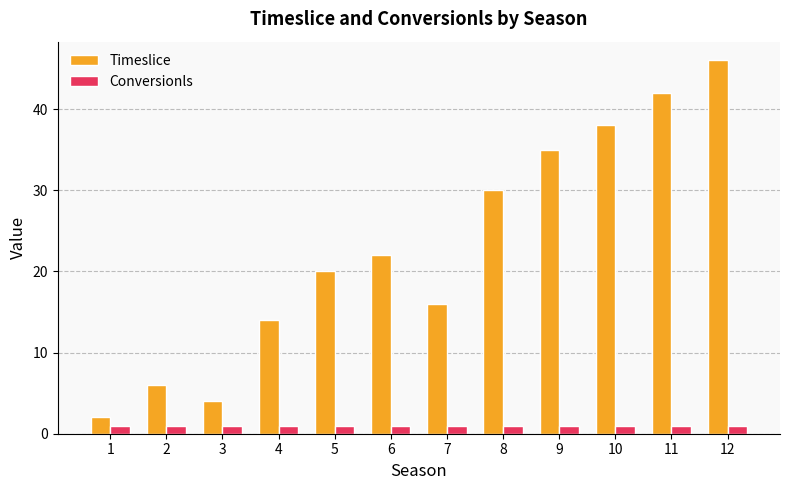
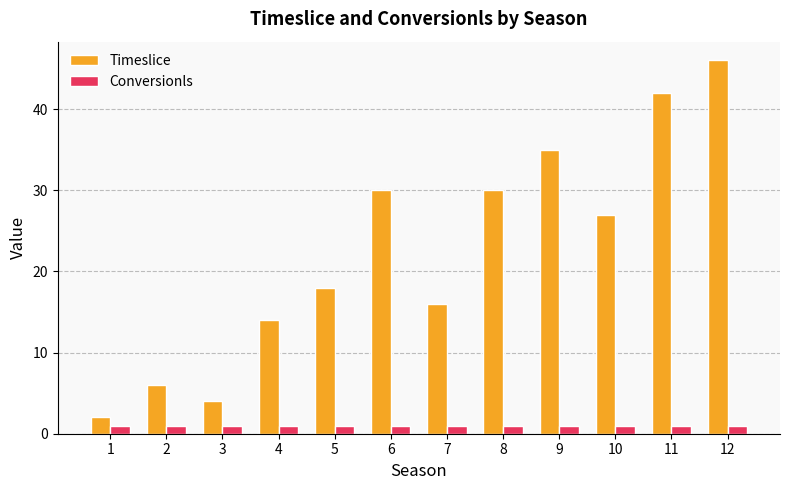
  {
    "Timeslice": {
      "1": 2,
      "2": 6,
      "3": 4,
      "4": 14,
-     "5": 20,
-     "6": 22,
+     "5": 18,
+     "6": 30,
      "7": 16,
      "8": 30,
      "9": 35,
-     "10": 38,
+     "10": 27,
      "11": 42,
      "12": 46
    },
    "Conversionls": {
      "1": 1,
      "2": 1,
      "3": 1,
      "4": 1,
      "5": 1,
      "6": 1,
      "7": 1,
      "8": 1,
      "9": 1,
      "10": 1,
      "11": 1,
      "12": 1
    }
  }
